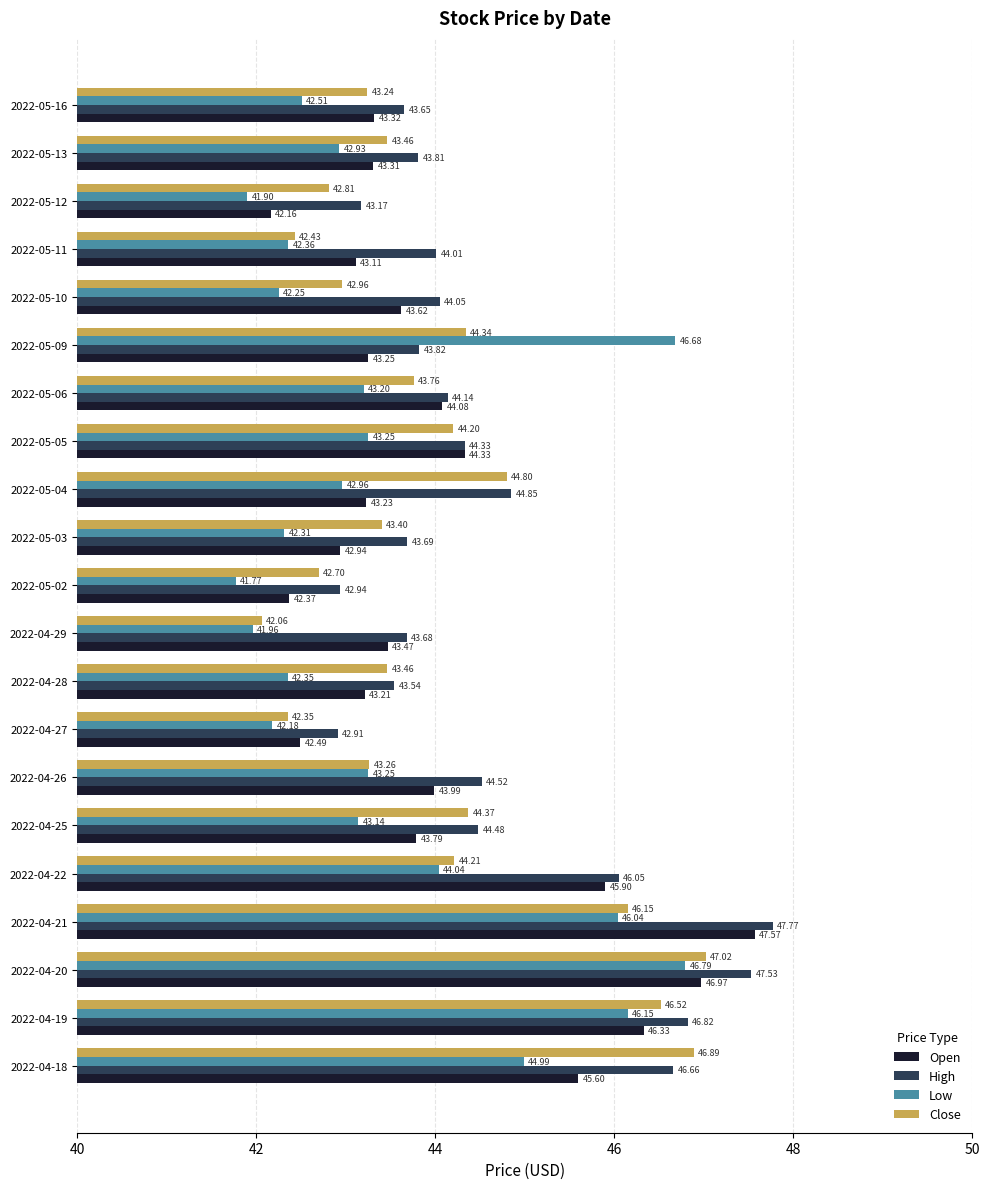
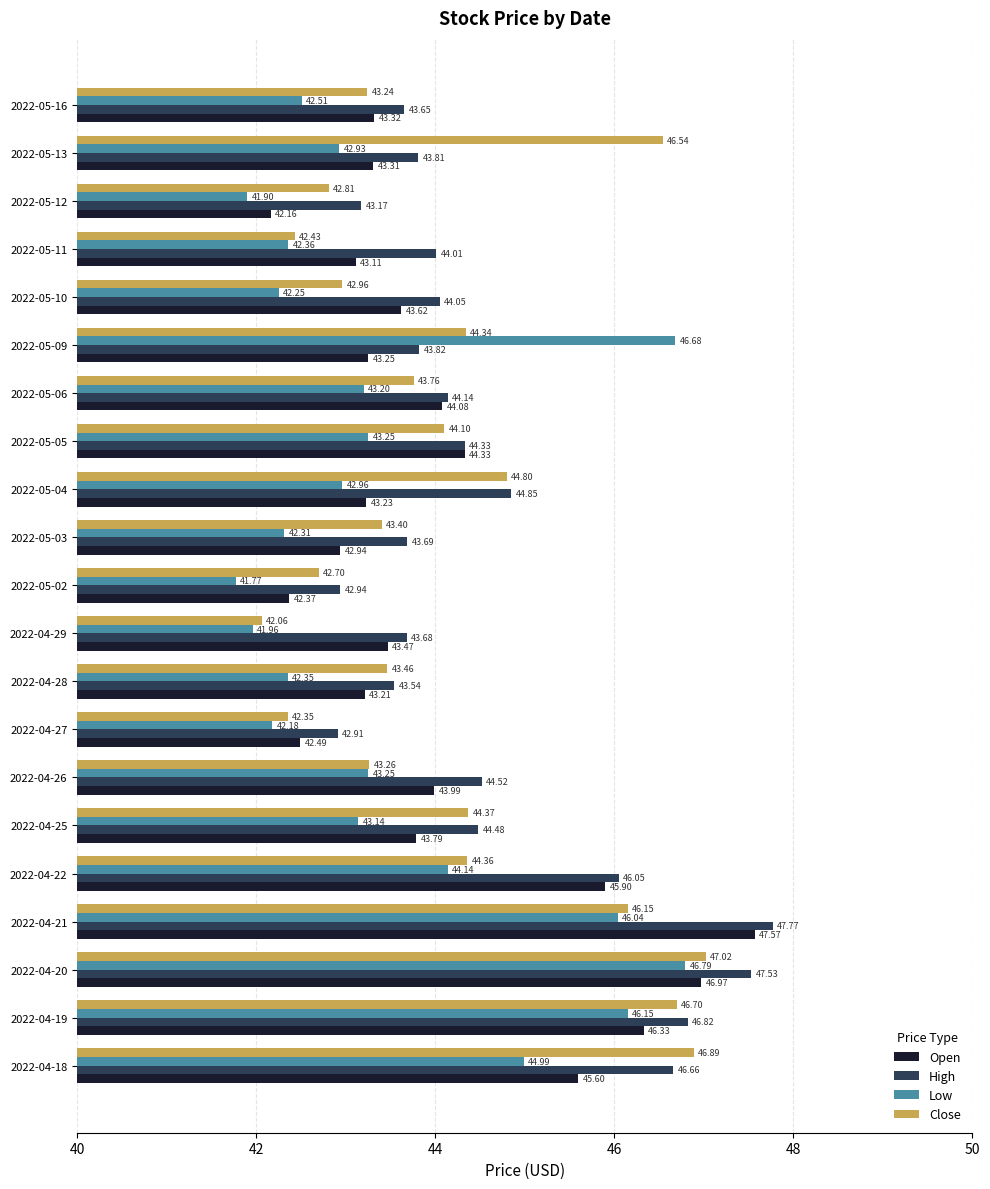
  {
    "Low": {
      "2022-05-16": 42.51,
      "2022-05-13": 42.93,
      "2022-05-12": 41.90,
      "2022-05-11": 42.36,
      "2022-05-10": 42.25,
      "2022-05-09": 46.68,
      "2022-05-06": 43.20,
      "2022-05-05": 43.25,
      "2022-05-04": 42.96,
      "2022-05-03": 42.31,
      "2022-05-02": 41.77,
      "2022-04-29": 41.96,
      "2022-04-28": 42.35,
      "2022-04-27": 42.18,
      "2022-04-26": 43.25,
      "2022-04-25": 43.14,
-     "2022-04-22": 44.04,
+     "2022-04-22": 44.14,
      "2022-04-21": 46.04,
      "2022-04-20": 46.79,
      "2022-04-19": 46.15,
      "2022-04-18": 44.99
    },
    "Close": {
      "2022-05-16": 43.24,
-     "2022-05-13": 43.46,
+     "2022-05-13": 46.54,
      "2022-05-12": 42.81,
      "2022-05-11": 42.43,
      "2022-05-10": 42.96,
      "2022-05-09": 44.34,
      "2022-05-06": 43.76,
-     "2022-05-05": 44.20,
+     "2022-05-05": 44.10,
      "2022-05-04": 44.80,
      "2022-05-03": 43.40,
      "2022-05-02": 42.70,
      "2022-04-29": 42.06,
      "2022-04-28": 43.46,
      "2022-04-27": 42.35,
      "2022-04-26": 43.26,
      "2022-04-25": 44.37,
-     "2022-04-22": 44.21,
+     "2022-04-22": 44.36,
      "2022-04-21": 46.15,
      "2022-04-20": 47.02,
-     "2022-04-19": 46.52,
+     "2022-04-19": 46.70,
      "2022-04-18": 46.89
    }
  }
